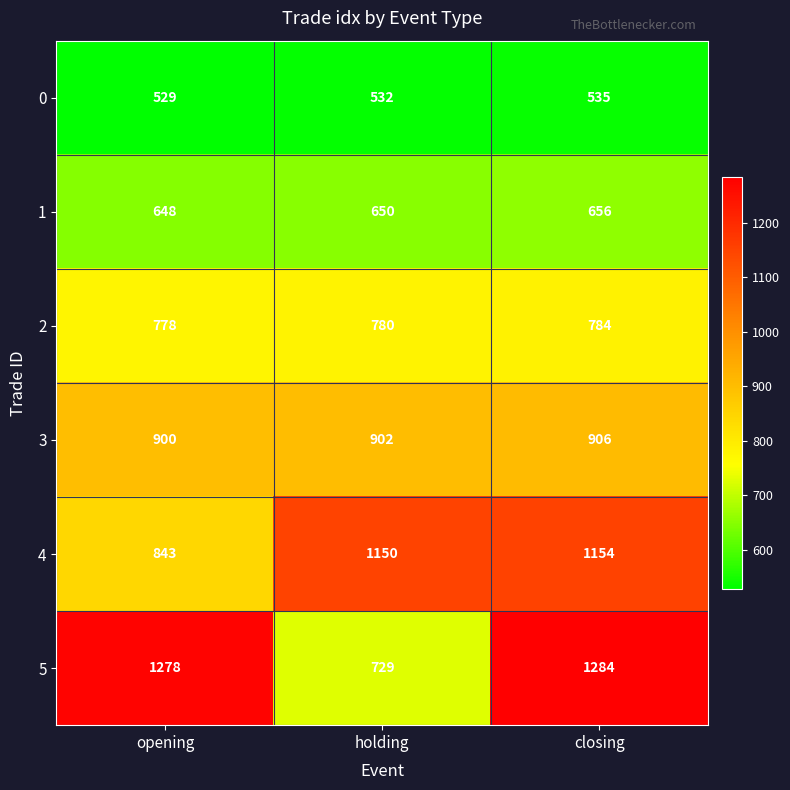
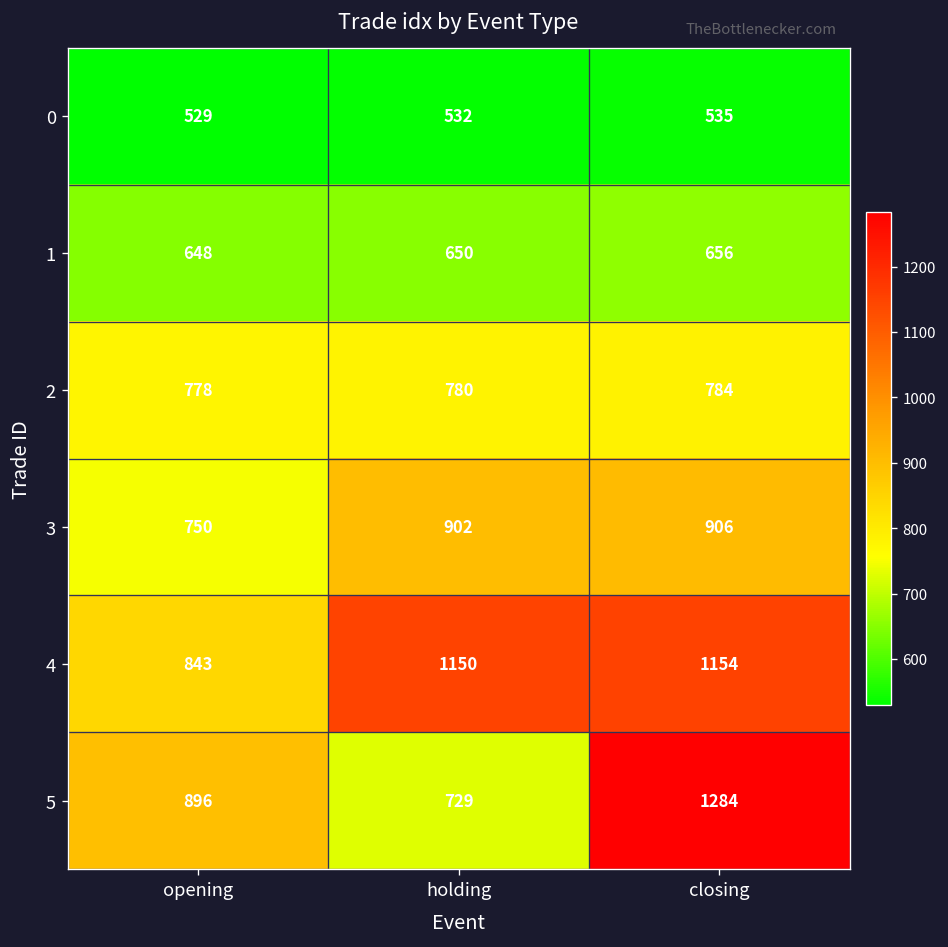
  {
    "0": {
      "opening": 529,
      "holding": 532,
      "closing": 535
    },
    "1": {
      "opening": 648,
      "holding": 650,
      "closing": 656
    },
    "2": {
      "opening": 778,
      "holding": 780,
      "closing": 784
    },
    "3": {
-     "opening": 900,
+     "opening": 750,
      "holding": 902,
      "closing": 906
    },
    "4": {
      "opening": 843,
      "holding": 1150,
      "closing": 1154
    },
    "5": {
-     "opening": 1278,
+     "opening": 896,
      "holding": 729,
      "closing": 1284
    }
  }
